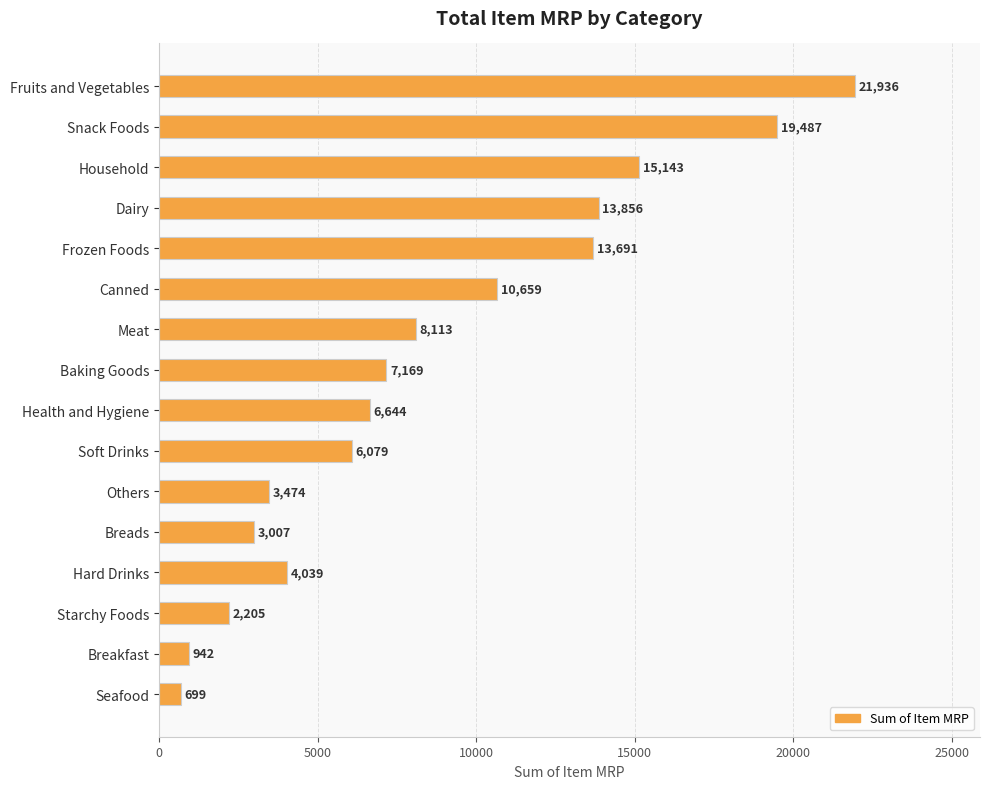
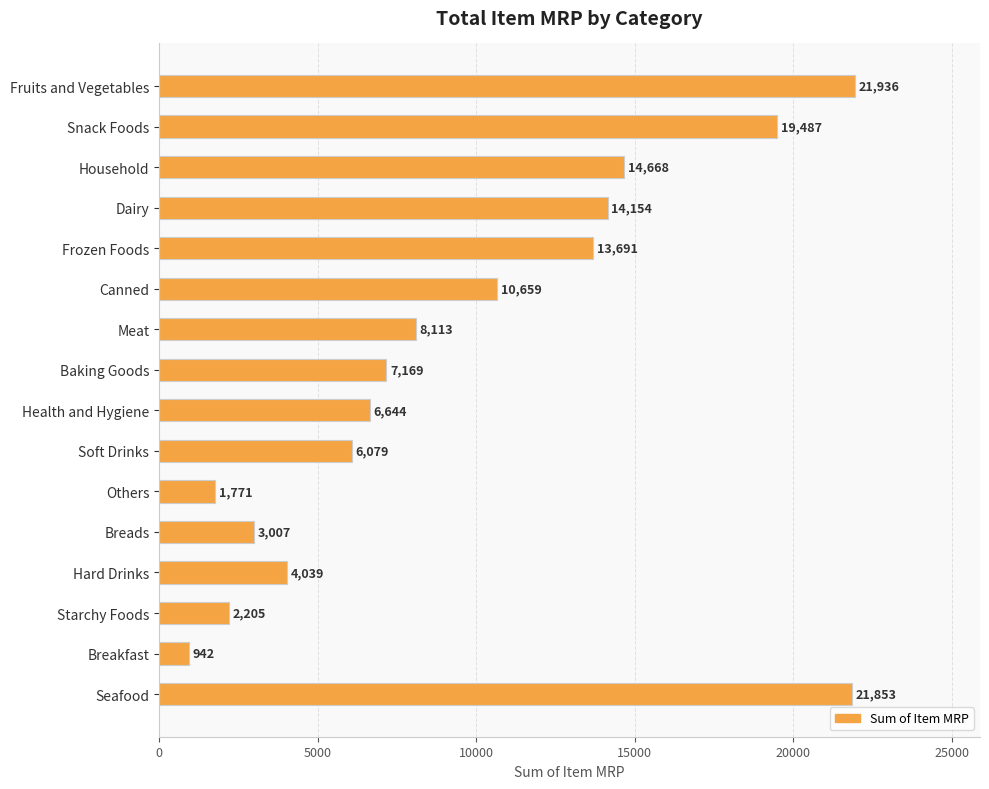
  {
    "Fruits and Vegetables": "21,936",
    "Snack Foods": "19,487",
-   "Household": "15,143",
-   "Dairy": "13,856",
+   "Household": "14,668",
+   "Dairy": "14,154",
    "Frozen Foods": "13,691",
    "Canned": "10,659",
    "Meat": "8,113",
    "Baking Goods": "7,169",
    "Health and Hygiene": "6,644",
    "Soft Drinks": "6,079",
-   "Others": "3,474",
+   "Others": "1,771",
    "Breads": "3,007",
    "Hard Drinks": "4,039",
    "Starchy Foods": "2,205",
    "Breakfast": "942",
-   "Seafood": "699"
+   "Seafood": "21,853"
  }
